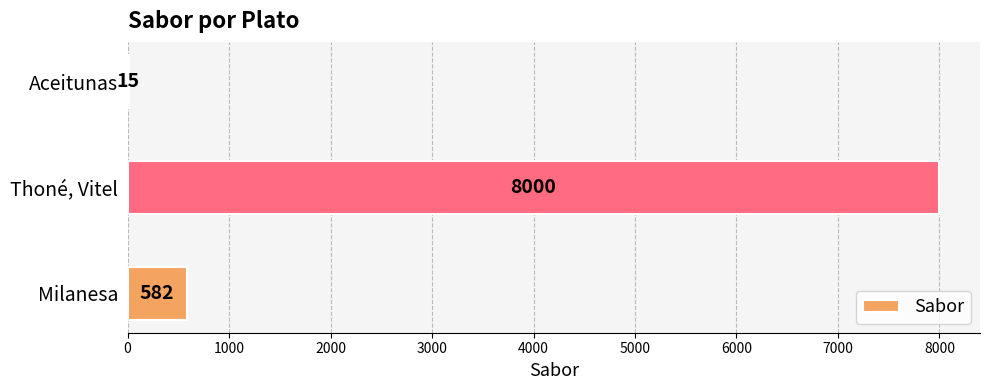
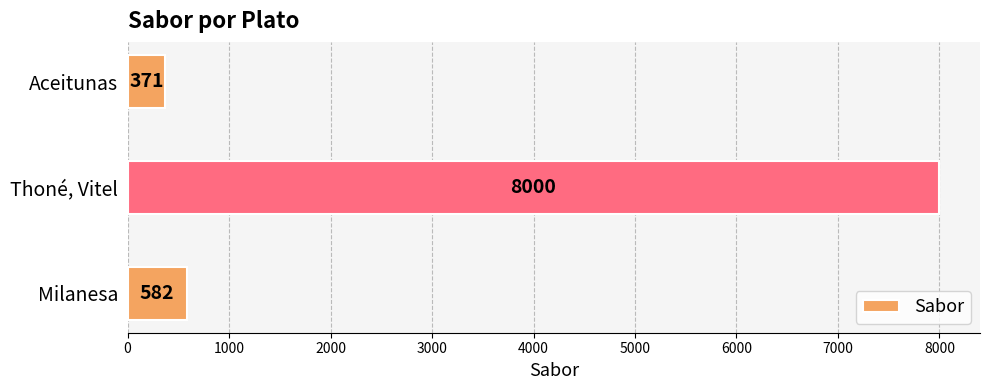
  {
-   "Aceitunas": 15,
+   "Aceitunas": 371,
    "Thoné, Vitel": 8000,
    "Milanesa": 582
  }
